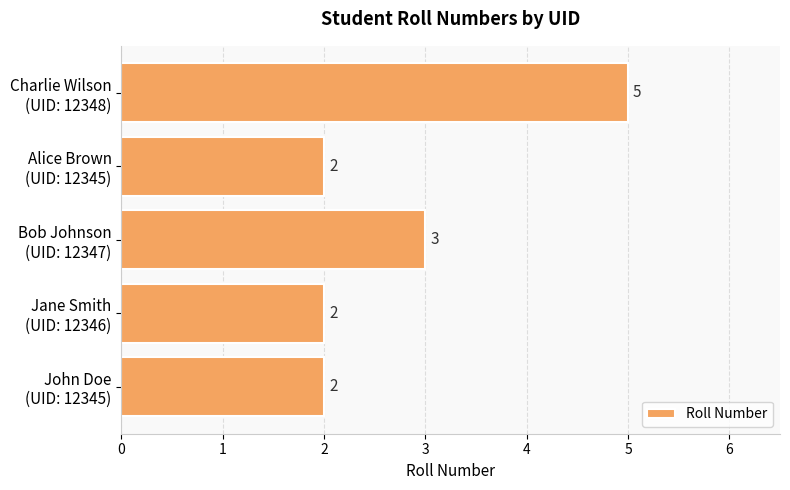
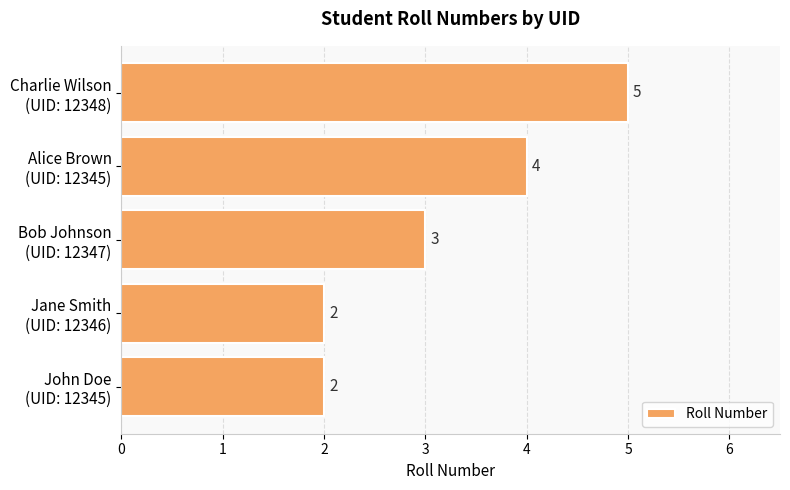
  {
    "Charlie Wilson (UID: 12348)": 5,
-   "Alice Brown (UID: 12345)": 2,
+   "Alice Brown (UID: 12345)": 4,
    "Bob Johnson (UID: 12347)": 3,
    "Jane Smith (UID: 12346)": 2,
    "John Doe (UID: 12345)": 2
  }
